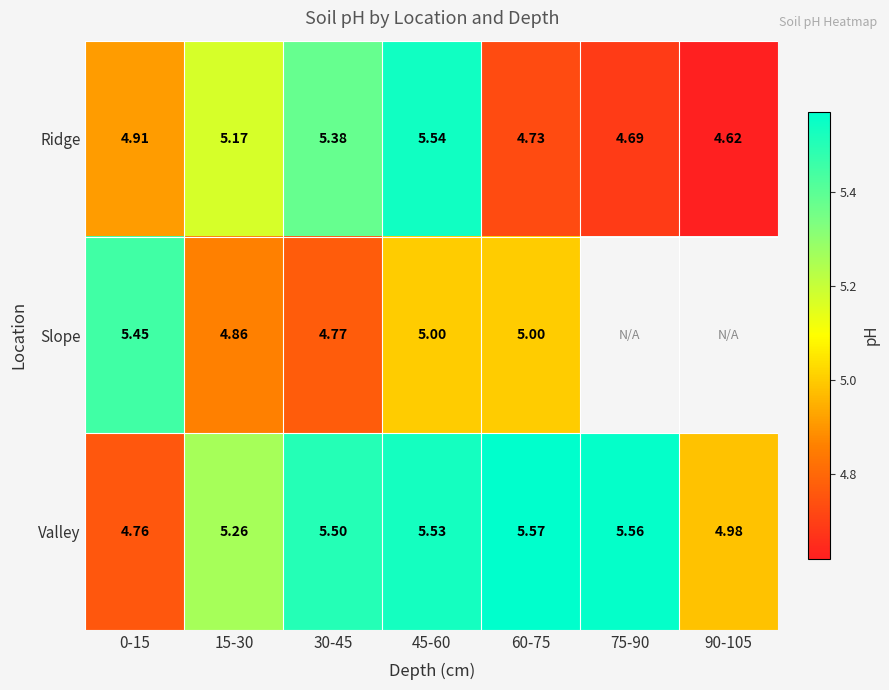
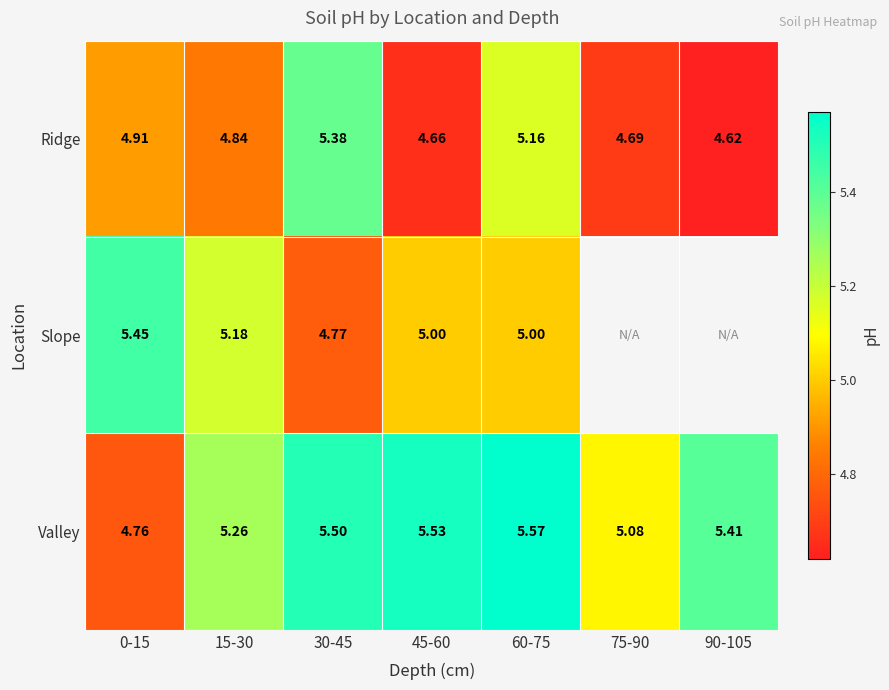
  {
    "Ridge": {
      "0-15": 4.91,
-     "15-30": 5.17,
+     "15-30": 4.84,
      "30-45": 5.38,
-     "45-60": 5.54,
-     "60-75": 4.73,
+     "45-60": 4.66,
+     "60-75": 5.16,
      "75-90": 4.69,
      "90-105": 4.62
    },
    "Slope": {
      "0-15": 5.45,
-     "15-30": 4.86,
+     "15-30": 5.18,
      "30-45": 4.77,
      "45-60": 5.00,
      "60-75": 5.00
    },
    "Valley": {
      "0-15": 4.76,
      "15-30": 5.26,
      "30-45": 5.50,
      "45-60": 5.53,
      "60-75": 5.57,
-     "75-90": 5.56,
-     "90-105": 4.98
+     "75-90": 5.08,
+     "90-105": 5.41
    }
  }
